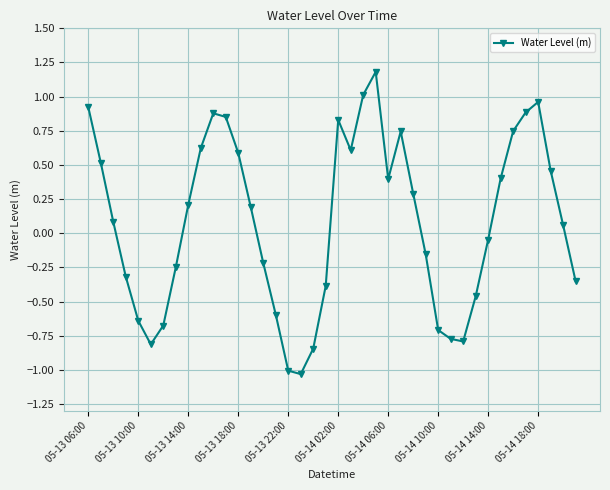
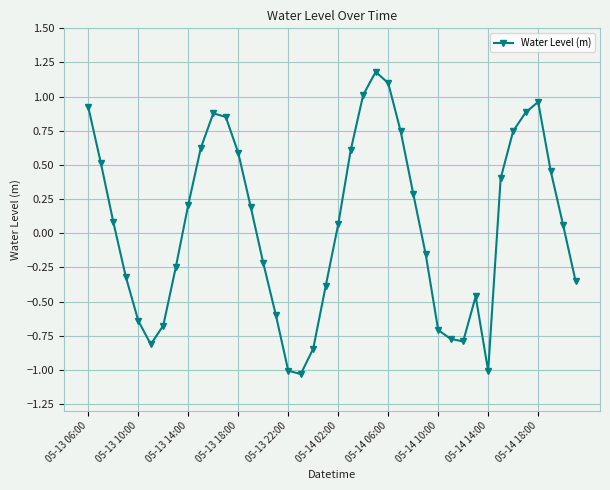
  {
    "05-13 06:00": 0.92,
    "05-13 10:00": -0.64,
    "05-13 14:00": 0.21,
    "05-13 18:00": 0.59,
    "05-13 22:00": -1.01,
-   "05-14 02:00": 0.83,
-   "05-14 06:00": 0.40,
+   "05-14 02:00": 0.07,
+   "05-14 06:00": 1.10,
    "05-14 10:00": -0.71,
-   "05-14 14:00": -0.05,
+   "05-14 14:00": -1.01,
    "05-14 18:00": 0.96
  }
